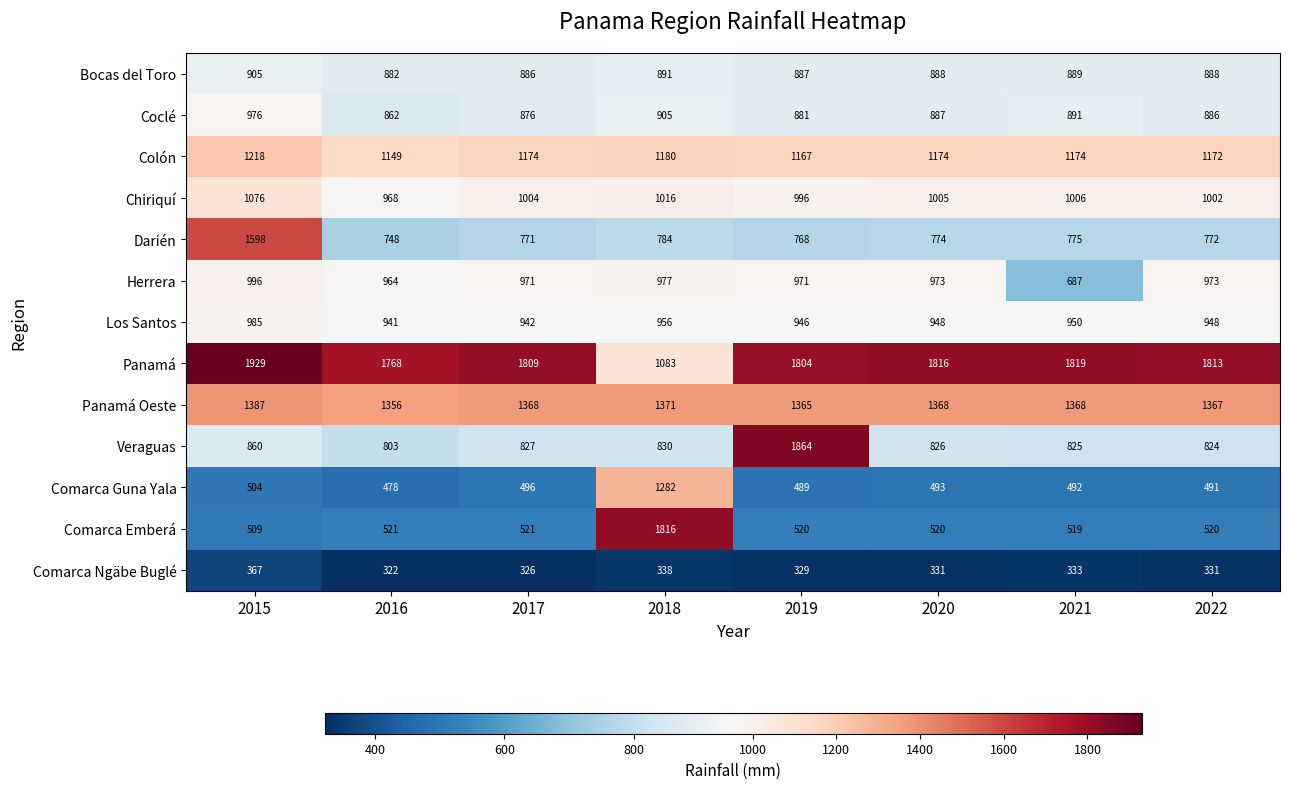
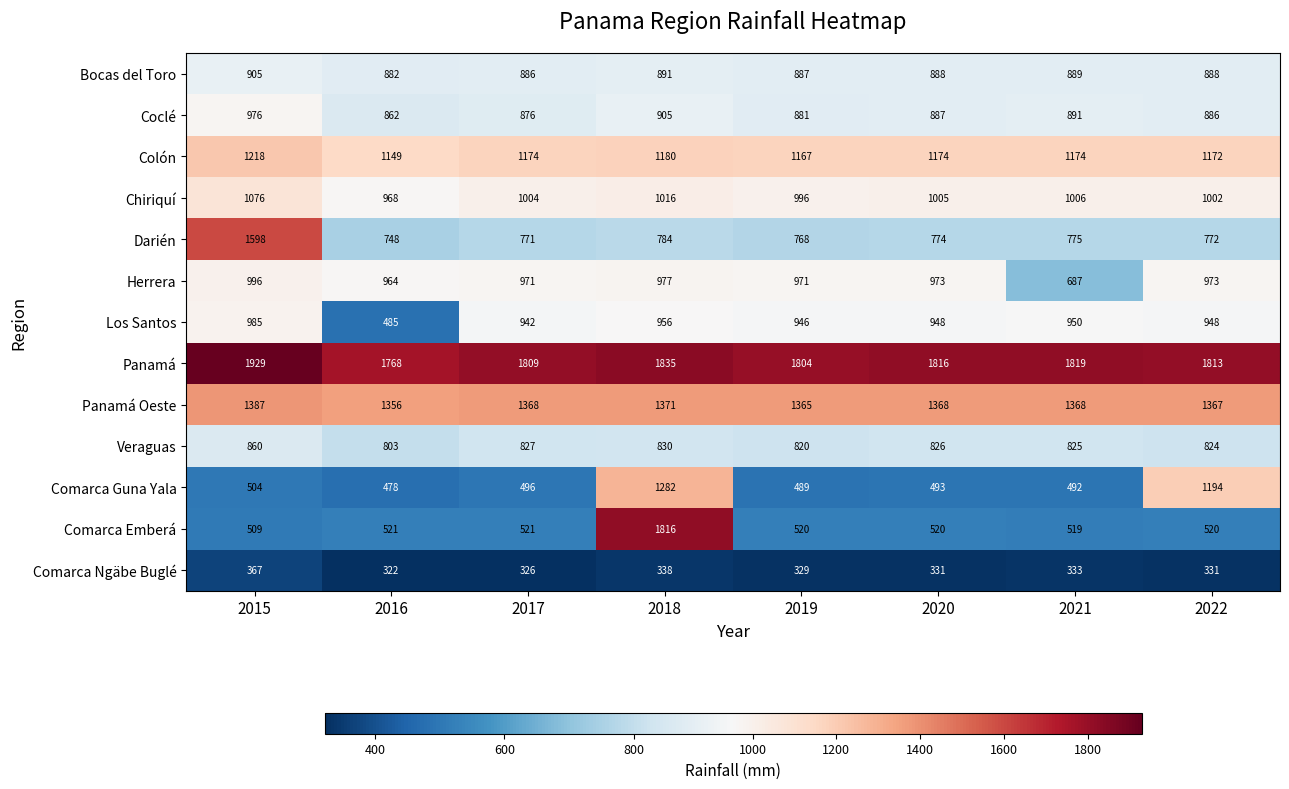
  {
    "Bocas del Toro": {
      "2015": 905,
      "2016": 882,
      "2017": 886,
      "2018": 891,
      "2019": 887,
      "2020": 888,
      "2021": 889,
      "2022": 888
    },
    "Coclé": {
      "2015": 976,
      "2016": 862,
      "2017": 876,
      "2018": 905,
      "2019": 881,
      "2020": 887,
      "2021": 891,
      "2022": 886
    },
    "Colón": {
      "2015": 1218,
      "2016": 1149,
      "2017": 1174,
      "2018": 1180,
      "2019": 1167,
      "2020": 1174,
      "2021": 1174,
      "2022": 1172
    },
    "Chiriquí": {
      "2015": 1076,
      "2016": 968,
      "2017": 1004,
      "2018": 1016,
      "2019": 996,
      "2020": 1005,
      "2021": 1006,
      "2022": 1002
    },
    "Darién": {
      "2015": 1598,
      "2016": 748,
      "2017": 771,
      "2018": 784,
      "2019": 768,
      "2020": 774,
      "2021": 775,
      "2022": 772
    },
    "Herrera": {
      "2015": 996,
      "2016": 964,
      "2017": 971,
      "2018": 977,
      "2019": 971,
      "2020": 973,
      "2021": 687,
      "2022": 973
    },
    "Los Santos": {
      "2015": 985,
-     "2016": 941,
+     "2016": 485,
      "2017": 942,
      "2018": 956,
      "2019": 946,
      "2020": 948,
      "2021": 950,
      "2022": 948
    },
    "Panamá": {
      "2015": 1929,
      "2016": 1768,
      "2017": 1809,
-     "2018": 1083,
+     "2018": 1835,
      "2019": 1804,
      "2020": 1816,
      "2021": 1819,
      "2022": 1813
    },
    "Panamá Oeste": {
      "2015": 1387,
      "2016": 1356,
      "2017": 1368,
      "2018": 1371,
      "2019": 1365,
      "2020": 1368,
      "2021": 1368,
      "2022": 1367
    },
    "Veraguas": {
      "2015": 860,
      "2016": 803,
      "2017": 827,
      "2018": 830,
-     "2019": 1864,
+     "2019": 820,
      "2020": 826,
      "2021": 825,
      "2022": 824
    },
    "Comarca Guna Yala": {
      "2015": 504,
      "2016": 478,
      "2017": 496,
      "2018": 1282,
      "2019": 489,
      "2020": 493,
      "2021": 492,
-     "2022": 491
+     "2022": 1194
    },
    "Comarca Emberá": {
      "2015": 509,
      "2016": 521,
      "2017": 521,
      "2018": 1816,
      "2019": 520,
      "2020": 520,
      "2021": 519,
      "2022": 520
    },
    "Comarca Ngäbe Buglé": {
      "2015": 367,
      "2016": 322,
      "2017": 326,
      "2018": 338,
      "2019": 329,
      "2020": 331,
      "2021": 333,
      "2022": 331
    }
  }
